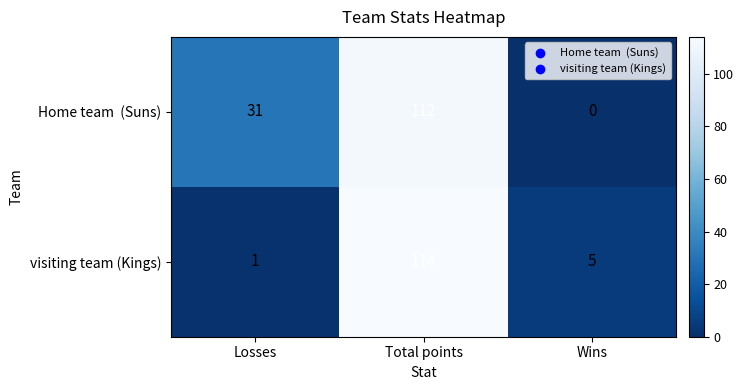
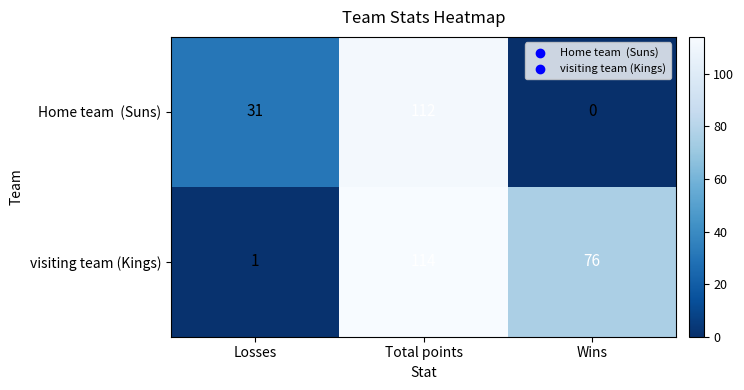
  {
    "Home team (Suns)": {
      "Losses": 31,
      "Wins": 0
    },
    "visiting team (Kings)": {
      "Losses": 1,
-     "Wins": 5
+     "Wins": 76
    }
  }
